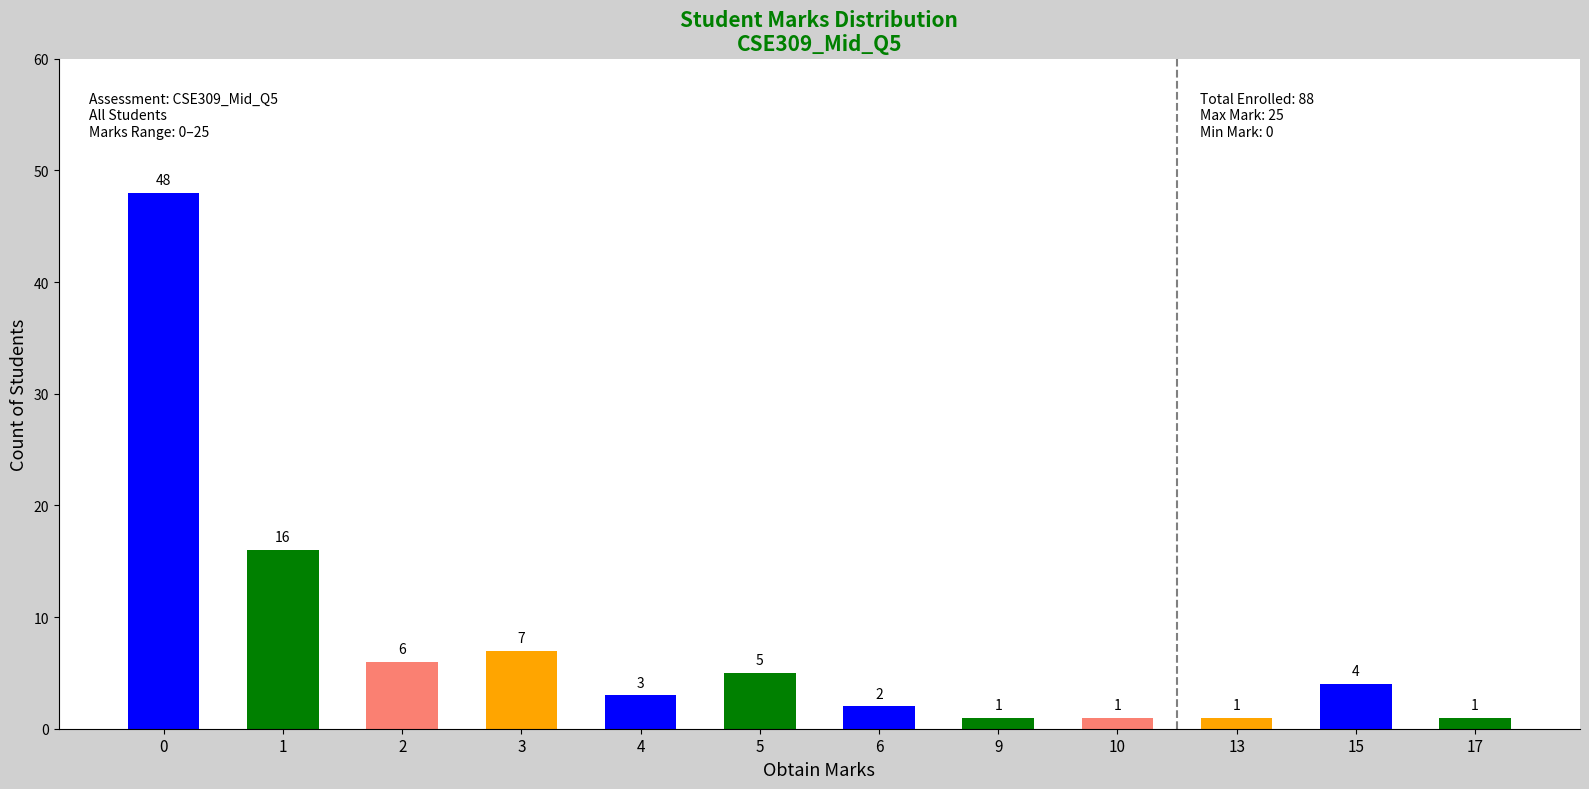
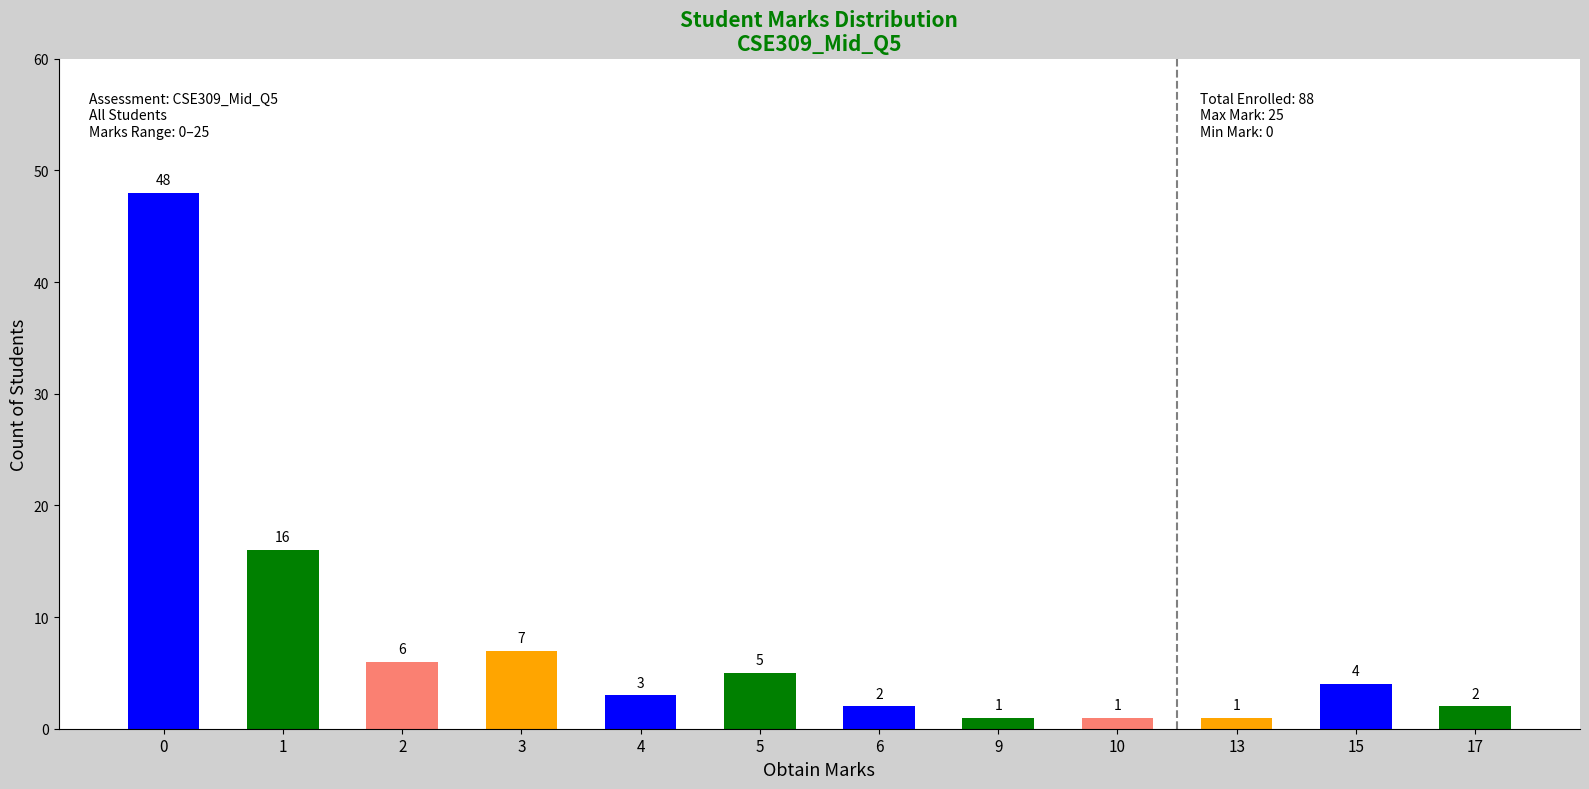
  {
    "0": 48,
    "1": 16,
    "2": 6,
    "3": 7,
    "4": 3,
    "5": 5,
    "6": 2,
    "9": 1,
    "10": 1,
    "13": 1,
    "15": 4,
-   "17": 1
+   "17": 2
  }
